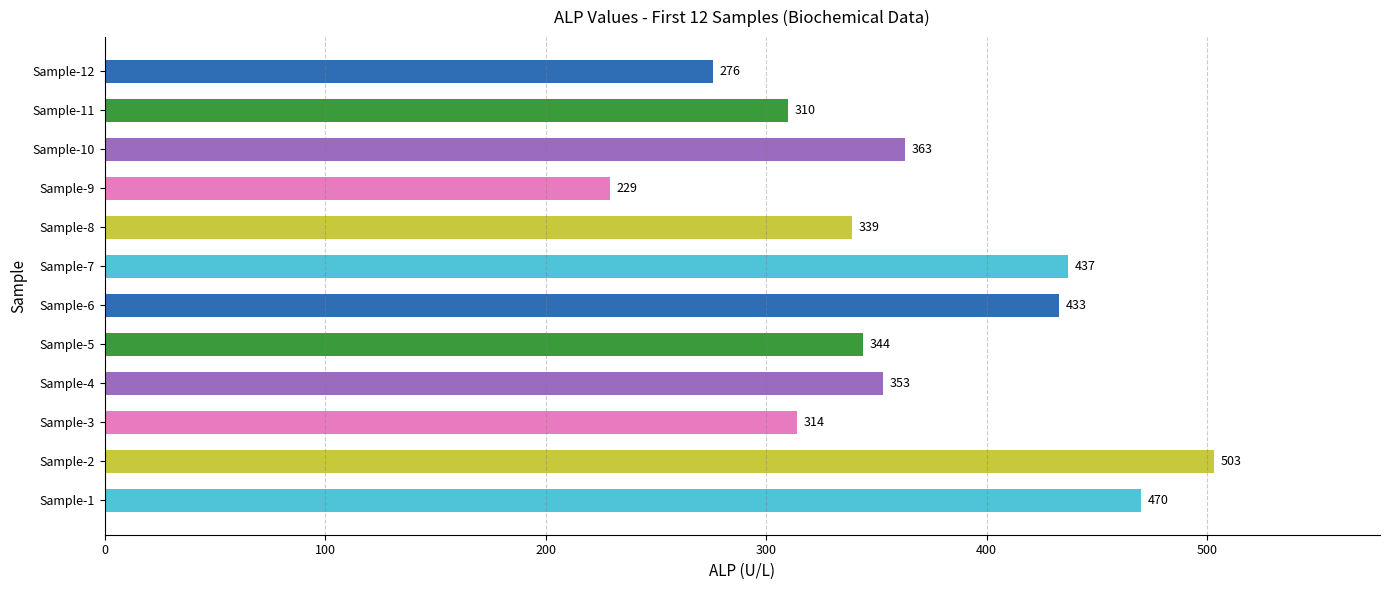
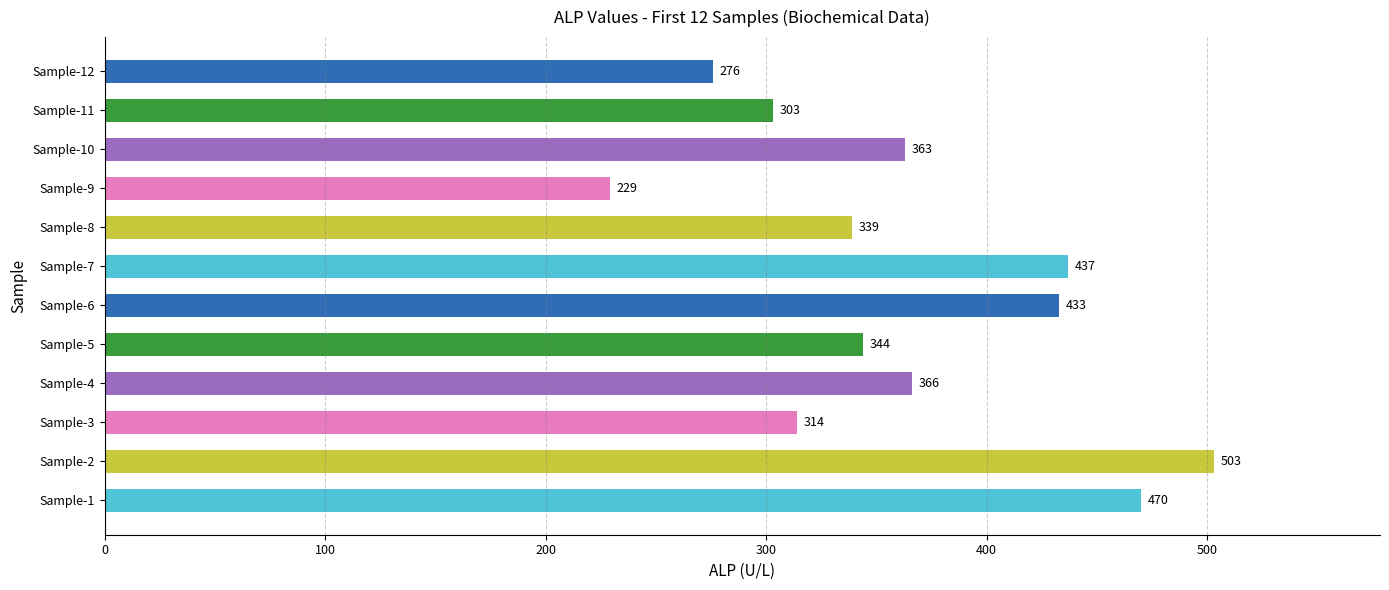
  {
    "Sample-12": 276,
-   "Sample-11": 310,
+   "Sample-11": 303,
    "Sample-10": 363,
    "Sample-9": 229,
    "Sample-8": 339,
    "Sample-7": 437,
    "Sample-6": 433,
    "Sample-5": 344,
-   "Sample-4": 353,
+   "Sample-4": 366,
    "Sample-3": 314,
    "Sample-2": 503,
    "Sample-1": 470
  }
